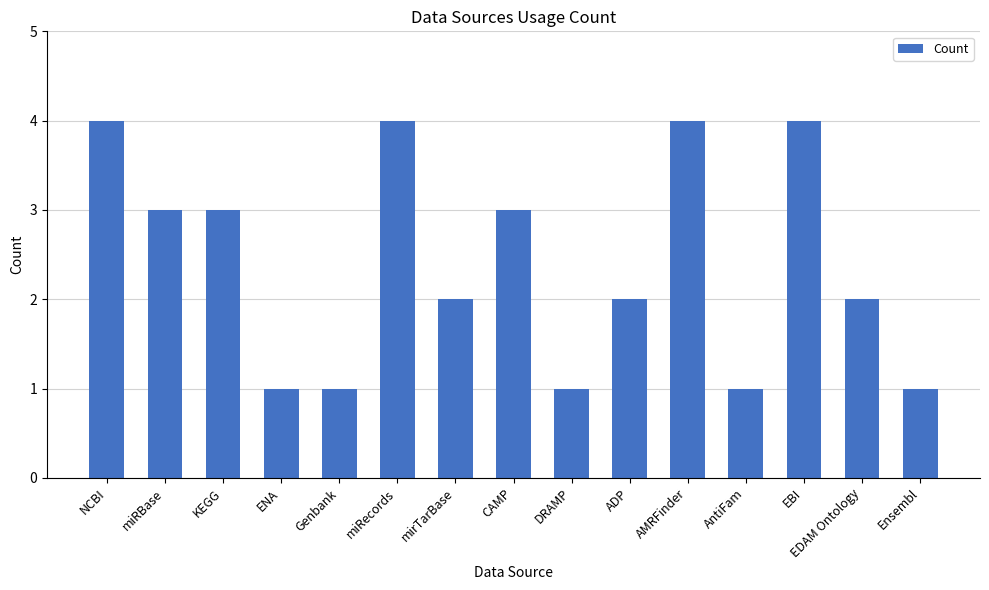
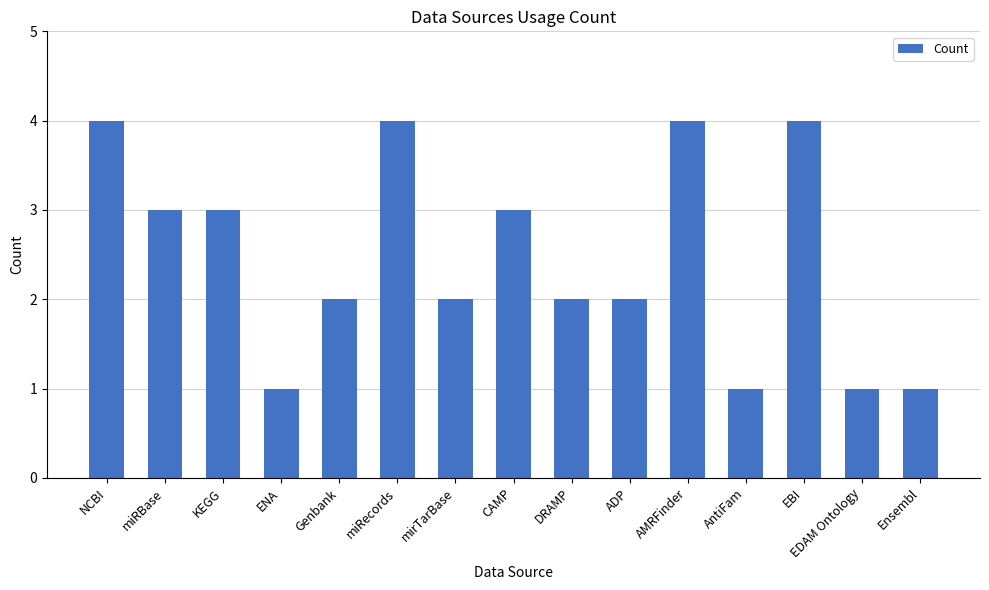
  {
    "NCBI": 4,
    "miRBase": 3,
    "KEGG": 3,
    "ENA": 1,
-   "Genbank": 1,
+   "Genbank": 2,
    "miRecords": 4,
    "mirTarBase": 2,
    "CAMP": 3,
-   "DRAMP": 1,
+   "DRAMP": 2,
    "ADP": 2,
    "AMRFinder": 4,
    "AntiFam": 1,
    "EBI": 4,
-   "EDAM Ontology": 2,
+   "EDAM Ontology": 1,
    "Ensembl": 1
  }
